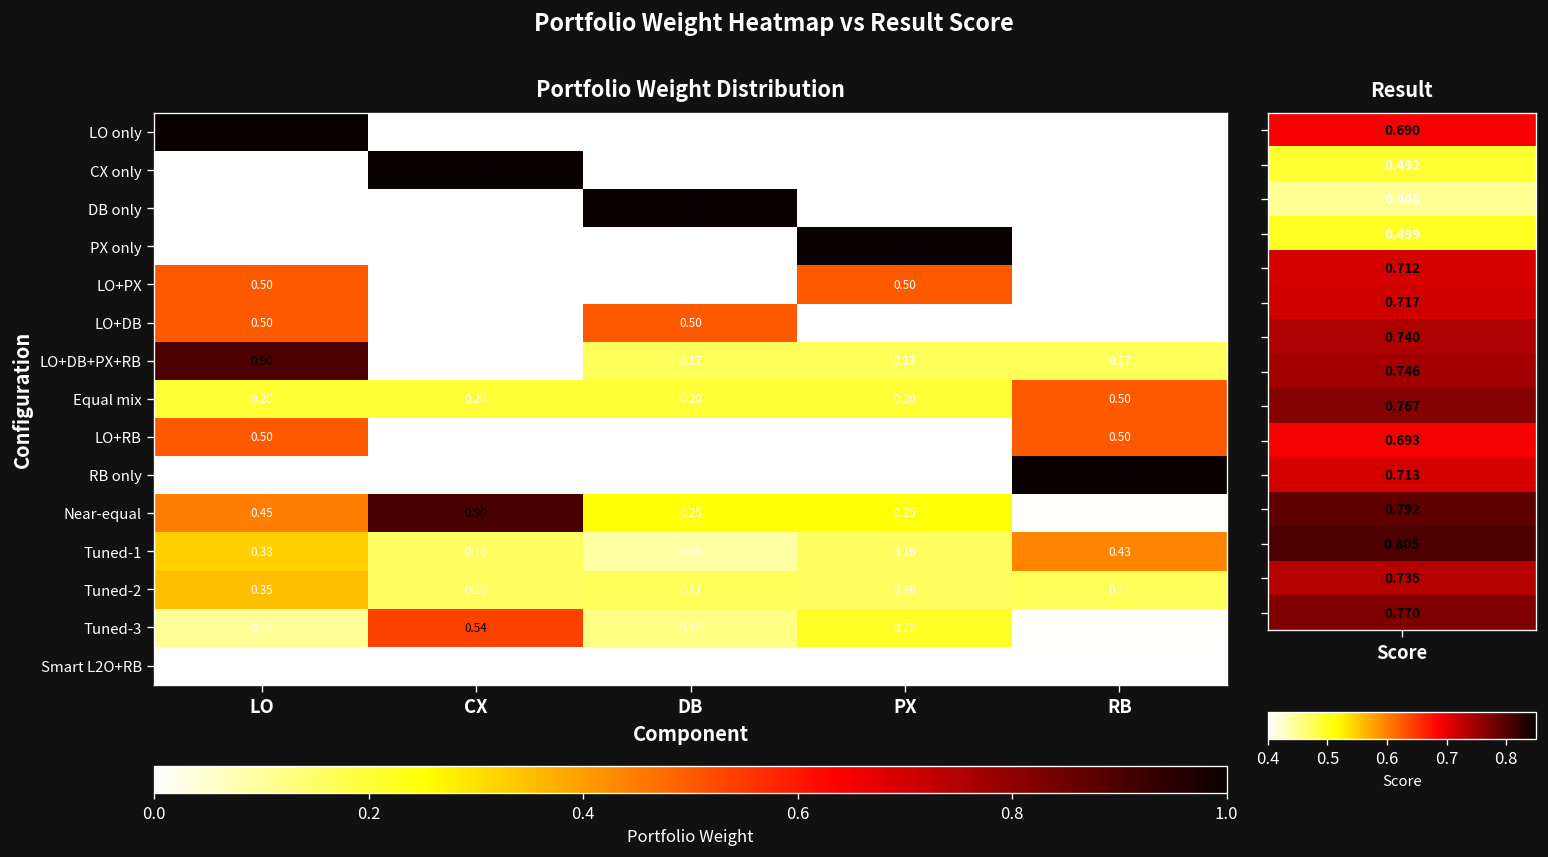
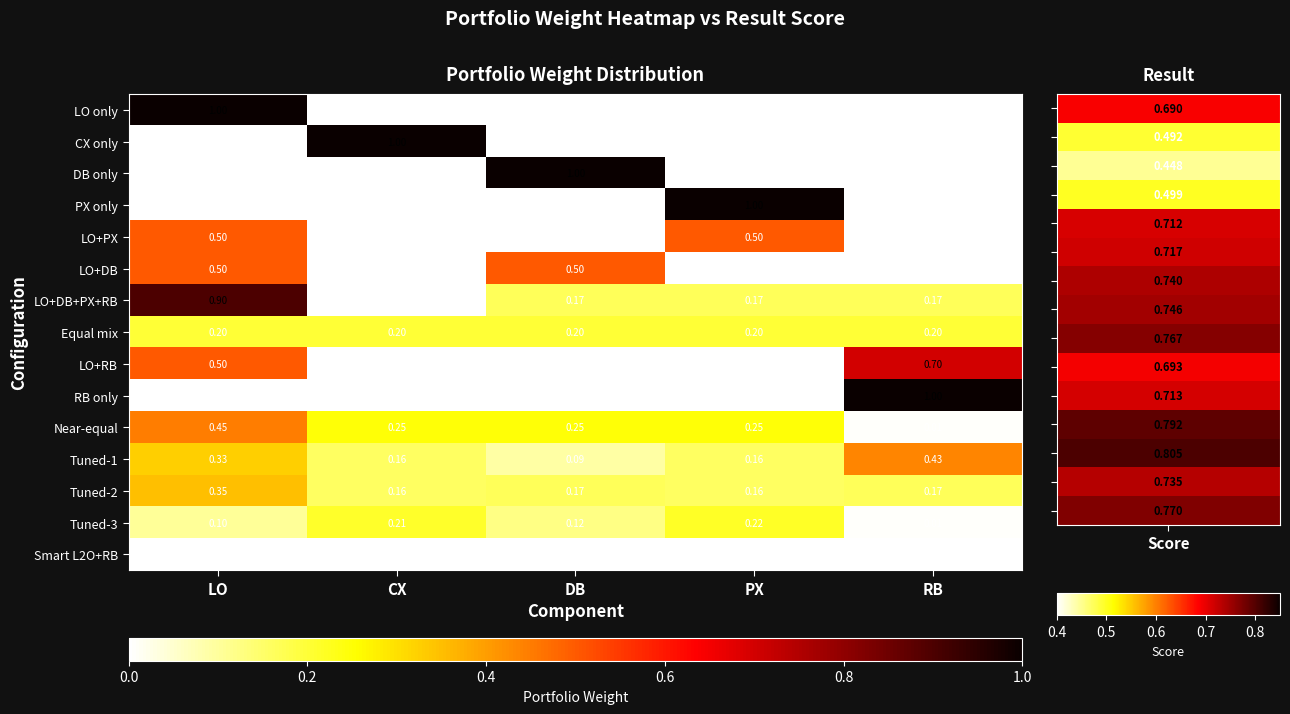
  {
    "Portfolio Weight Distribution": {
      "LO+PX": {
        "LO": 0.50,
        "PX": 0.50
      },
      "LO+DB": {
        "LO": 0.50,
        "DB": 0.50
      },
      "LO+DB+PX+RB": {
        "LO": 0.90,
        "DB": 0.17,
        "PX": 0.17,
        "RB": 0.17
      },
      "Equal mix": {
        "LO": 0.20,
        "CX": 0.20,
        "DB": 0.20,
        "PX": 0.20,
-       "RB": 0.50
+       "RB": 0.20
      },
      "LO+RB": {
        "LO": 0.50,
-       "RB": 0.50
+       "RB": 0.70
      },
      "Near-equal": {
        "LO": 0.45,
-       "CX": 0.90,
+       "CX": 0.25,
        "DB": 0.25,
        "PX": 0.25
      },
      "Tuned-1": {
        "LO": 0.33,
        "CX": 0.16,
        "DB": 0.09,
        "PX": 0.16,
        "RB": 0.43
      },
      "Tuned-2": {
        "LO": 0.35,
        "CX": 0.16,
        "DB": 0.17,
        "PX": 0.16,
        "RB": 0.17
      },
      "Tuned-3": {
        "LO": 0.10,
-       "CX": 0.54,
+       "CX": 0.21,
        "DB": 0.12,
        "PX": 0.22
      }
    }
  }
